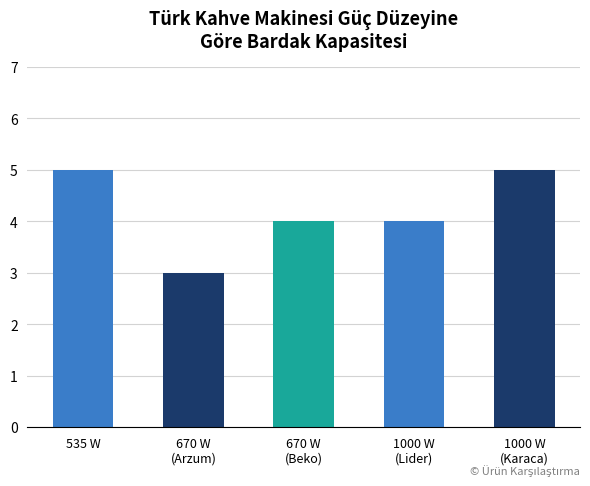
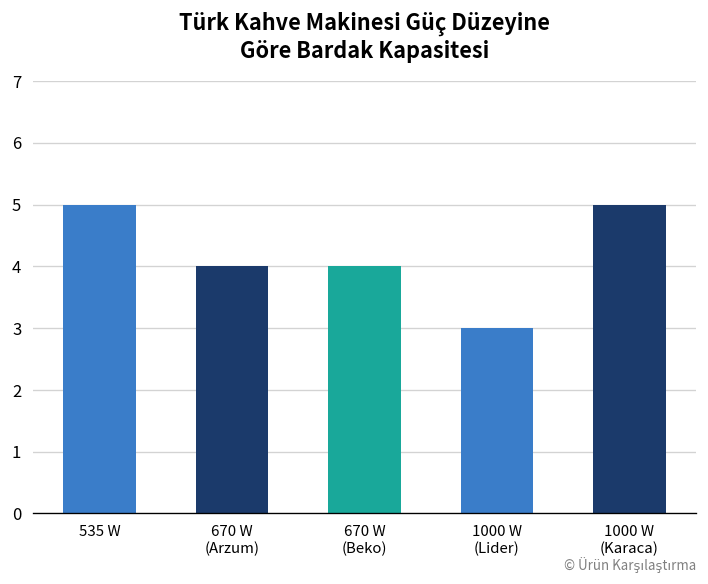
  {
    "535 W": 5,
-   "670 W (Arzum)": 3,
+   "670 W (Arzum)": 4,
    "670 W (Beko)": 4,
-   "1000 W (Lider)": 4,
+   "1000 W (Lider)": 3,
    "1000 W (Karaca)": 5
  }
